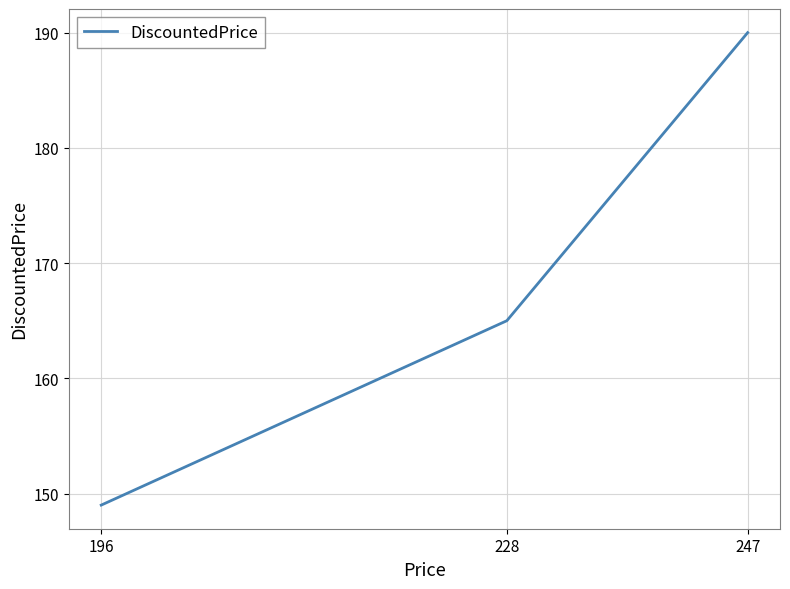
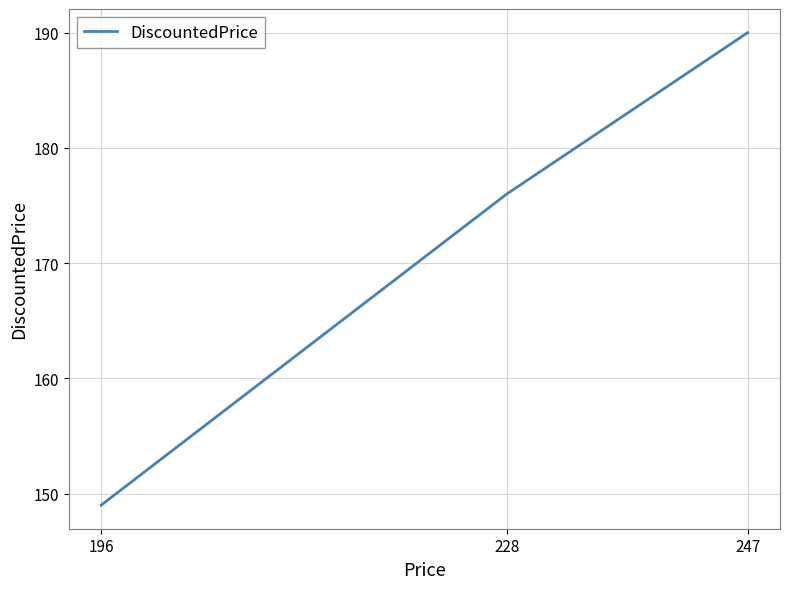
  {
    "196": 149,
-   "228": 165,
+   "228": 176,
    "247": 190
  }
